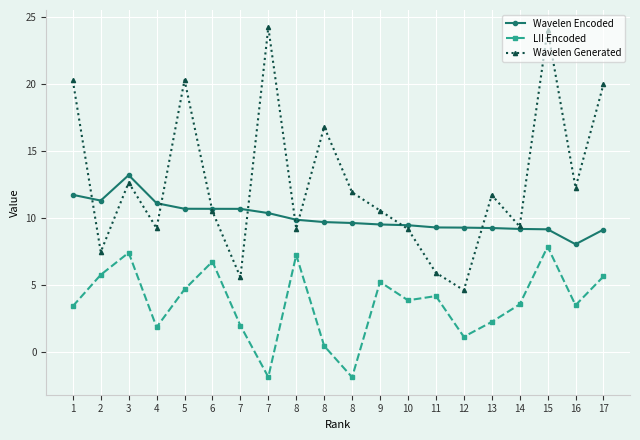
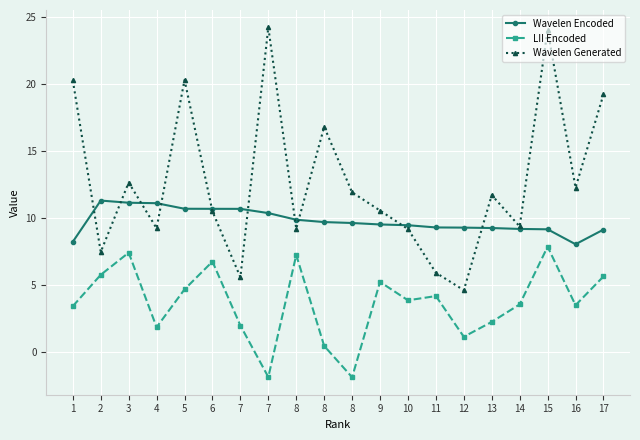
  {
    "Wavelen Encoded": {
-     "1": 11.7,
+     "1": 8.2,
      "2": 11.3,
-     "3": 13.2,
+     "3": 11.2,
      "4": 11.1,
      "5": 10.7,
      "6": 10.7,
      "9": 9.5,
      "10": 9.5,
      "11": 9.3,
      "12": 9.3,
      "13": 9.3,
      "15": 9.2,
      "16": 8.1,
      "17": 9.2
    },
    "LII Encoded": {
      "1": 3.4,
      "2": 5.8,
      "3": 7.4,
      "4": 1.9,
      "5": 4.7,
      "6": 6.8,
      "9": 5.3,
      "10": 3.9,
      "11": 4.2,
      "12": 1.2,
      "13": 2.3,
      "14": 3.6,
      "15": 7.9,
      "16": 3.5,
      "17": 5.7
    },
    "Wavelen Generated": {
      "1": 20.3,
      "2": 7.5,
      "3": 12.7,
      "4": 9.3,
      "5": 20.3,
      "6": 10.5,
      "9": 10.6,
      "10": 9.2,
      "11": 5.9,
      "12": 4.6,
      "13": 11.7,
      "16": 12.3,
-     "17": 20.0
+     "17": 19.2
    }
  }
